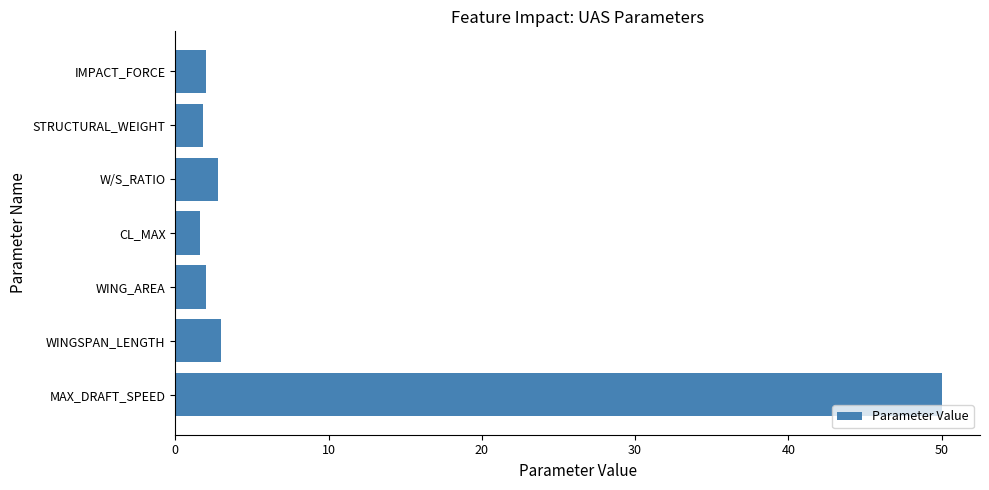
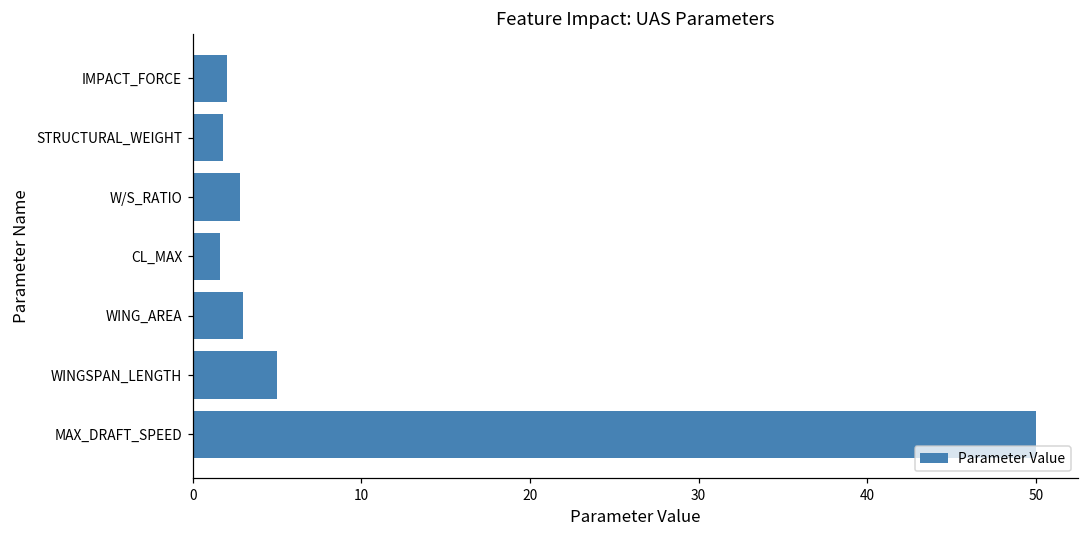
  {
    "IMPACT_FORCE": 2,
    "STRUCTURAL_WEIGHT": 1.8,
    "W/S_RATIO": 2.8,
    "CL_MAX": 1.6,
-   "WING_AREA": 2,
-   "WINGSPAN_LENGTH": 3,
+   "WING_AREA": 3,
+   "WINGSPAN_LENGTH": 5,
    "MAX_DRAFT_SPEED": 50
  }
